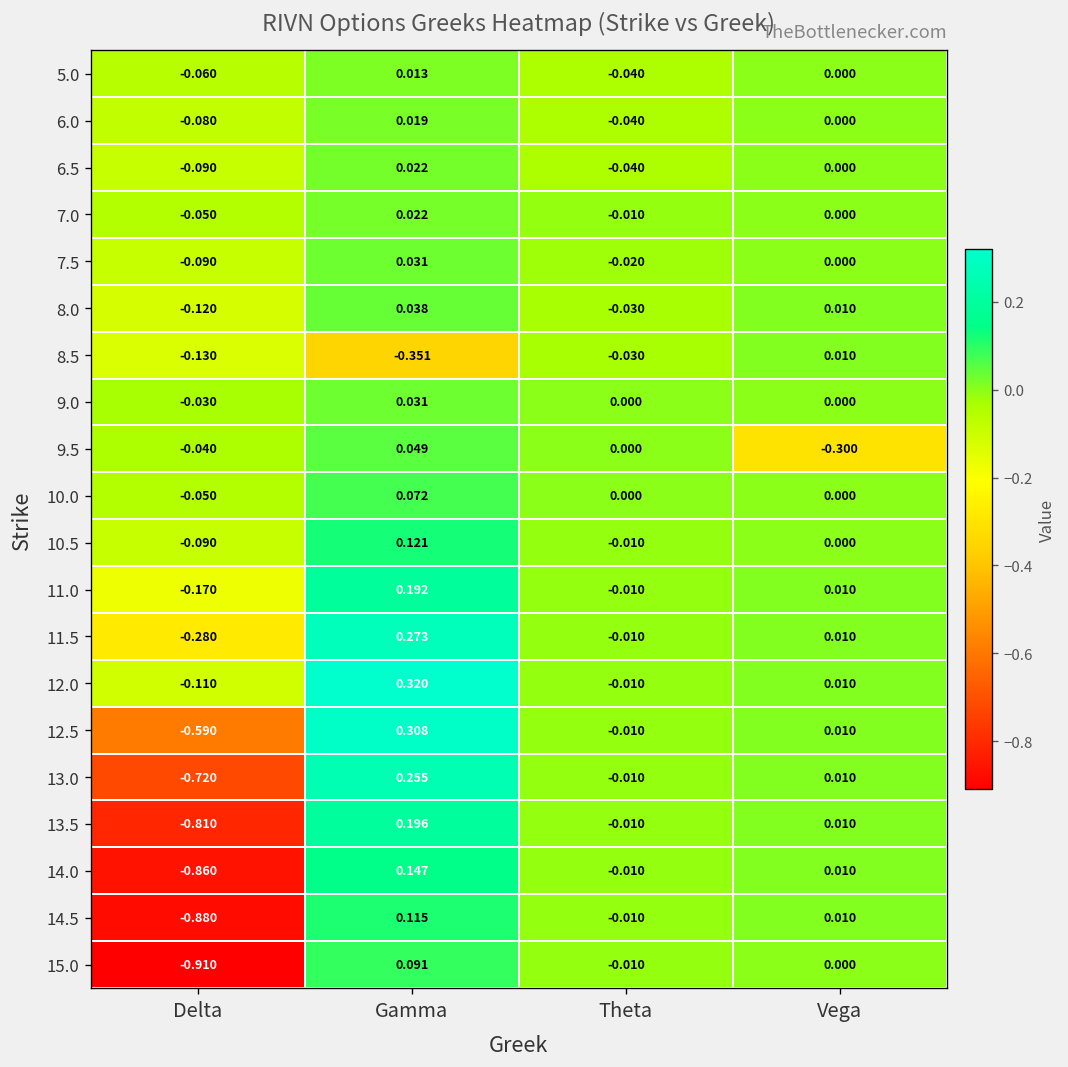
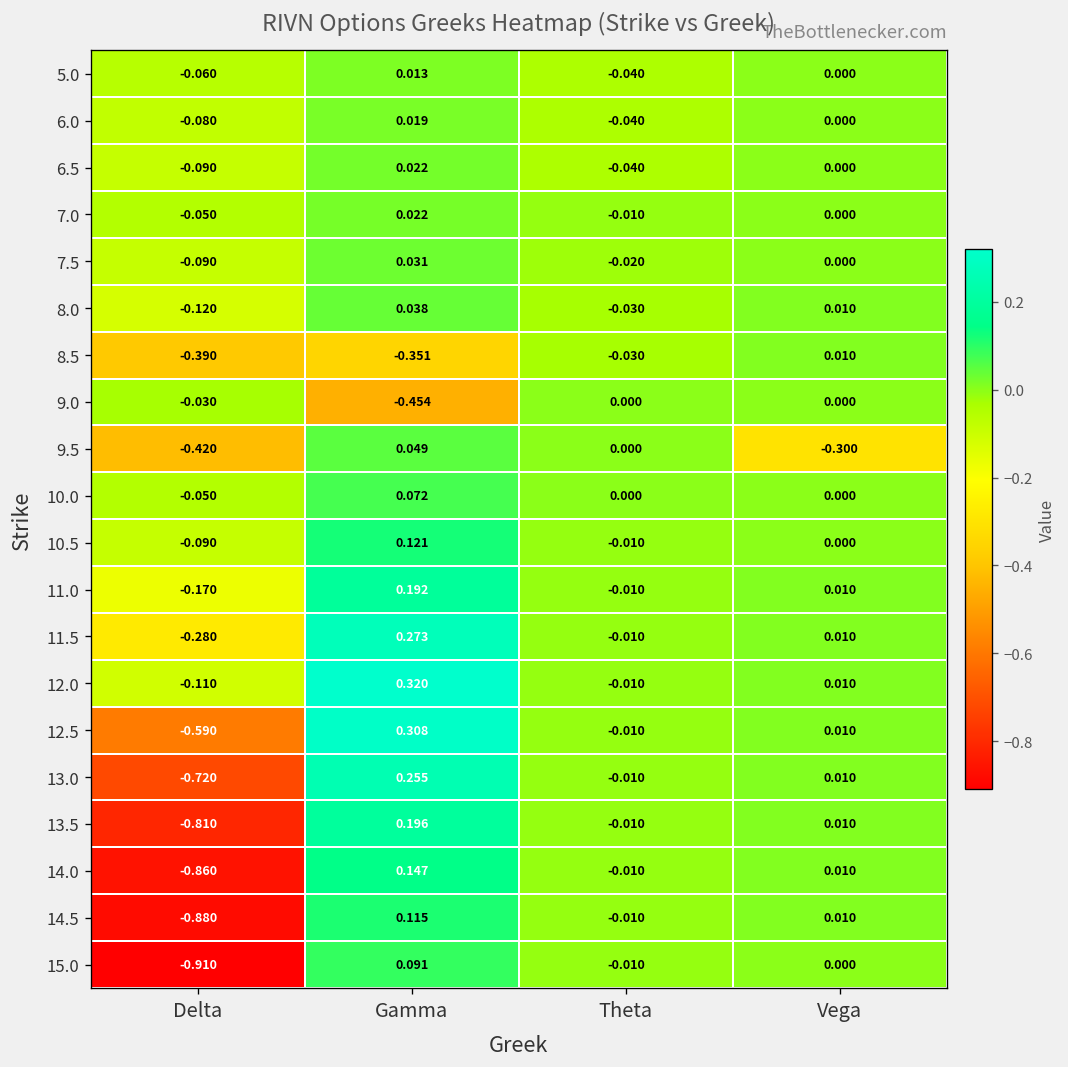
  {
    "5.0": {
      "Delta": -0.060,
      "Gamma": 0.013,
      "Theta": -0.040,
      "Vega": 0.000
    },
    "6.0": {
      "Delta": -0.080,
      "Gamma": 0.019,
      "Theta": -0.040,
      "Vega": 0.000
    },
    "6.5": {
      "Delta": -0.090,
      "Gamma": 0.022,
      "Theta": -0.040,
      "Vega": 0.000
    },
    "7.0": {
      "Delta": -0.050,
      "Gamma": 0.022,
      "Theta": -0.010,
      "Vega": 0.000
    },
    "7.5": {
      "Delta": -0.090,
      "Gamma": 0.031,
      "Theta": -0.020,
      "Vega": 0.000
    },
    "8.0": {
      "Delta": -0.120,
      "Gamma": 0.038,
      "Theta": -0.030,
      "Vega": 0.010
    },
    "8.5": {
-     "Delta": -0.130,
+     "Delta": -0.390,
      "Gamma": -0.351,
      "Theta": -0.030,
      "Vega": 0.010
    },
    "9.0": {
      "Delta": -0.030,
-     "Gamma": 0.031,
+     "Gamma": -0.454,
      "Theta": 0.000,
      "Vega": 0.000
    },
    "9.5": {
-     "Delta": -0.040,
+     "Delta": -0.420,
      "Gamma": 0.049,
      "Theta": 0.000,
      "Vega": -0.300
    },
    "10.0": {
      "Delta": -0.050,
      "Gamma": 0.072,
      "Theta": 0.000,
      "Vega": 0.000
    },
    "10.5": {
      "Delta": -0.090,
      "Gamma": 0.121,
      "Theta": -0.010,
      "Vega": 0.000
    },
    "11.0": {
      "Delta": -0.170,
      "Gamma": 0.192,
      "Theta": -0.010,
      "Vega": 0.010
    },
    "11.5": {
      "Delta": -0.280,
      "Gamma": 0.273,
      "Theta": -0.010,
      "Vega": 0.010
    },
    "12.0": {
      "Delta": -0.110,
      "Gamma": 0.320,
      "Theta": -0.010,
      "Vega": 0.010
    },
    "12.5": {
      "Delta": -0.590,
      "Gamma": 0.308,
      "Theta": -0.010,
      "Vega": 0.010
    },
    "13.0": {
      "Delta": -0.720,
      "Gamma": 0.255,
      "Theta": -0.010,
      "Vega": 0.010
    },
    "13.5": {
      "Delta": -0.810,
      "Gamma": 0.196,
      "Theta": -0.010,
      "Vega": 0.010
    },
    "14.0": {
      "Delta": -0.860,
      "Gamma": 0.147,
      "Theta": -0.010,
      "Vega": 0.010
    },
    "14.5": {
      "Delta": -0.880,
      "Gamma": 0.115,
      "Theta": -0.010,
      "Vega": 0.010
    },
    "15.0": {
      "Delta": -0.910,
      "Gamma": 0.091,
      "Theta": -0.010,
      "Vega": 0.000
    }
  }
